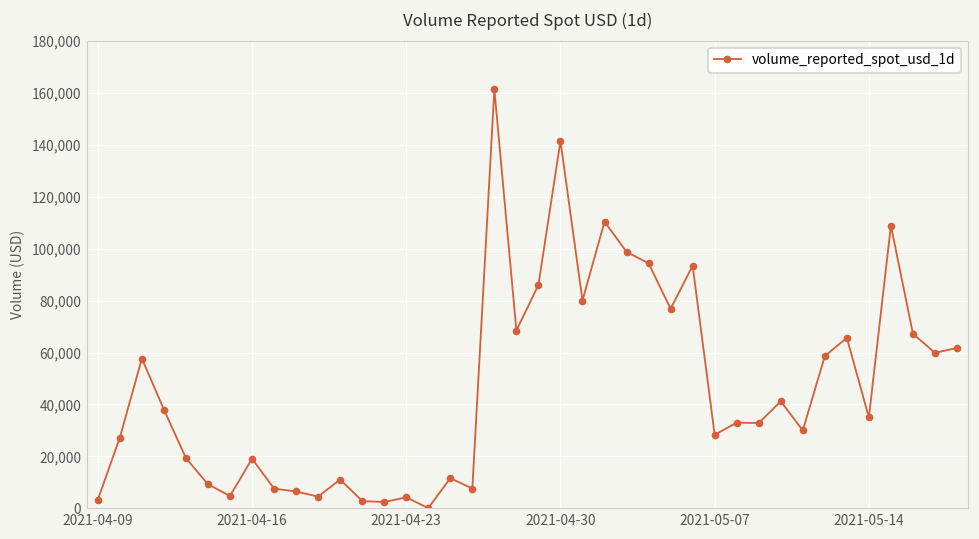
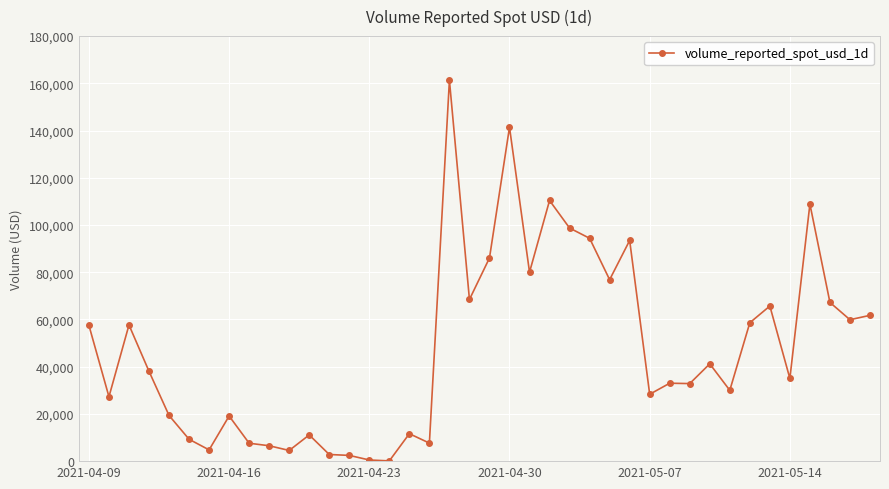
  {
-   "2021-04-09": "3,000",
+   "2021-04-09": "57,000",
    "2021-04-16": "19,000",
-   "2021-04-23": "4,000",
+   "2021-04-23": "0",
    "2021-04-30": "141,000",
    "2021-05-07": "28,000",
    "2021-05-14": "35,000"
  }
